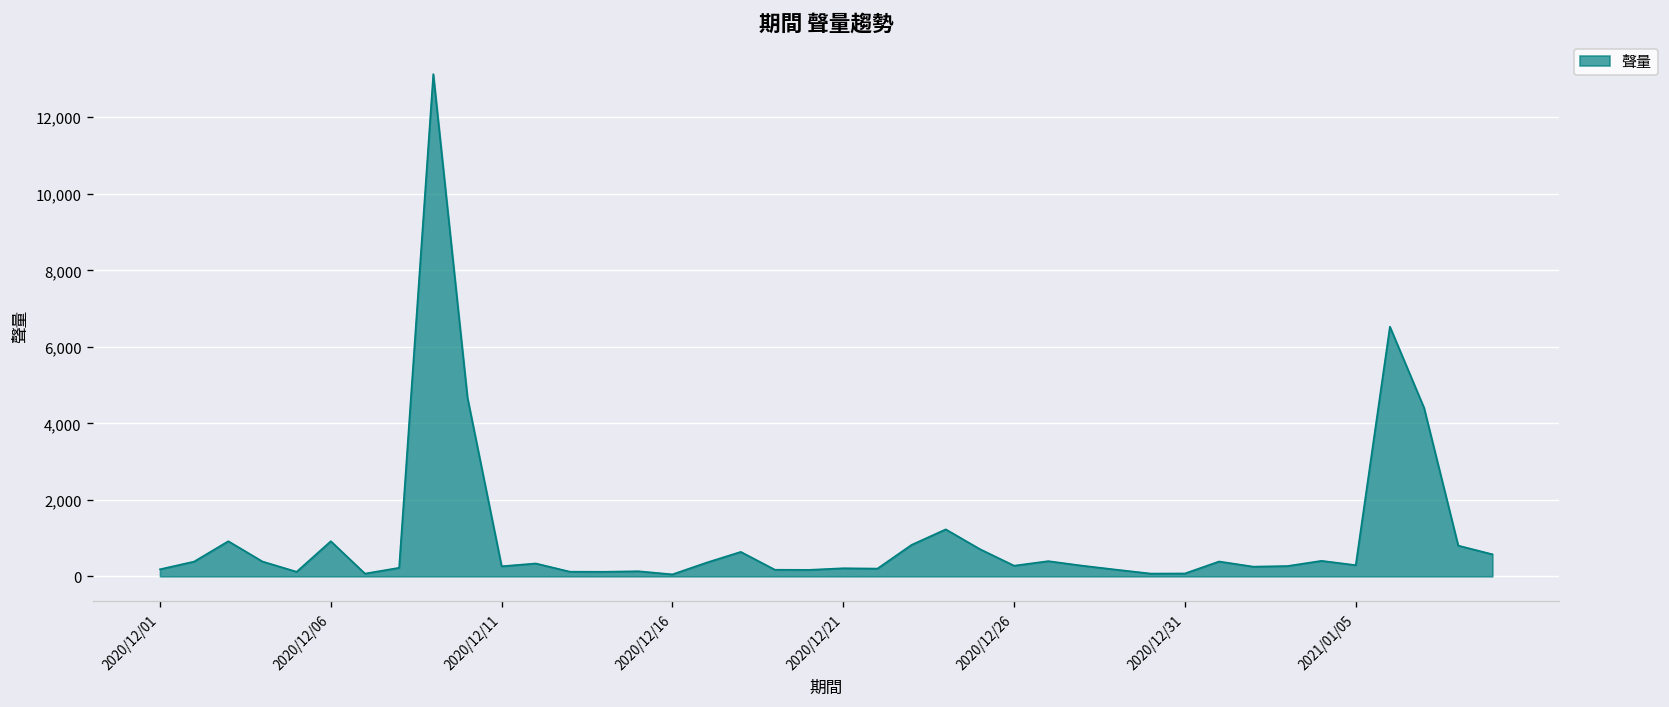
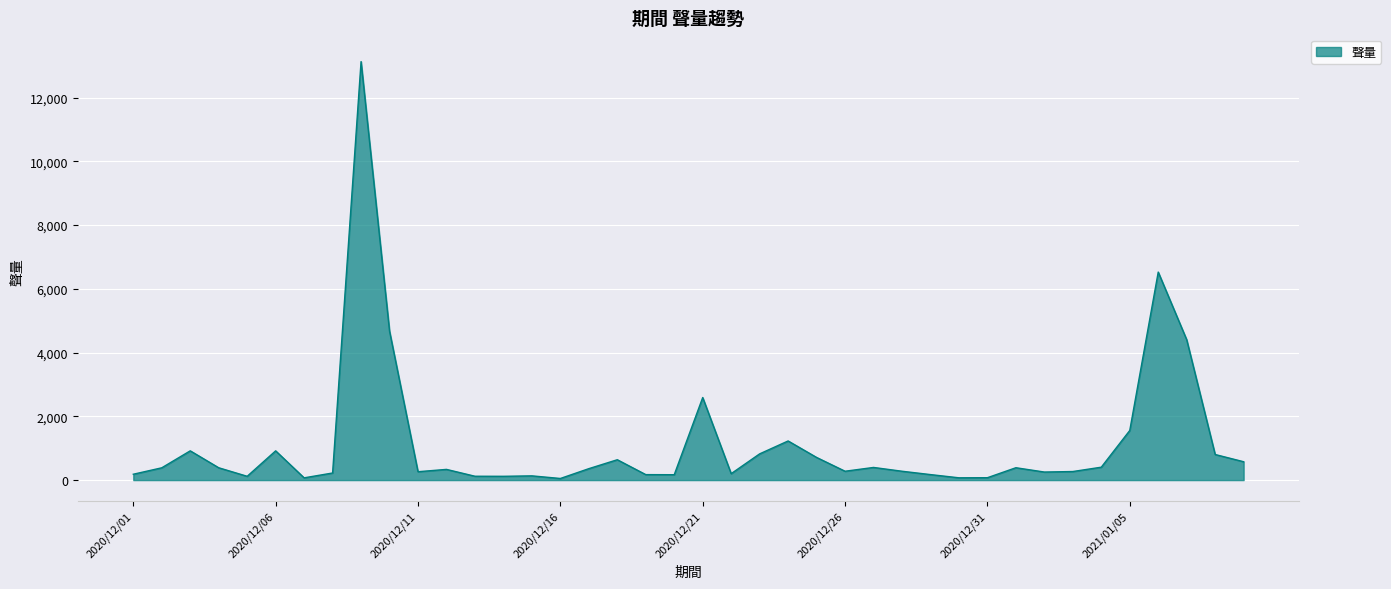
  {
    "2020/12/01": "200",
    "2020/12/06": "900",
    "2020/12/11": "300",
    "2020/12/16": "100",
-   "2020/12/21": "200",
+   "2020/12/21": "2,600",
    "2020/12/26": "300",
    "2020/12/31": "100",
-   "2021/01/05": "300"
+   "2021/01/05": "1,600"
  }
